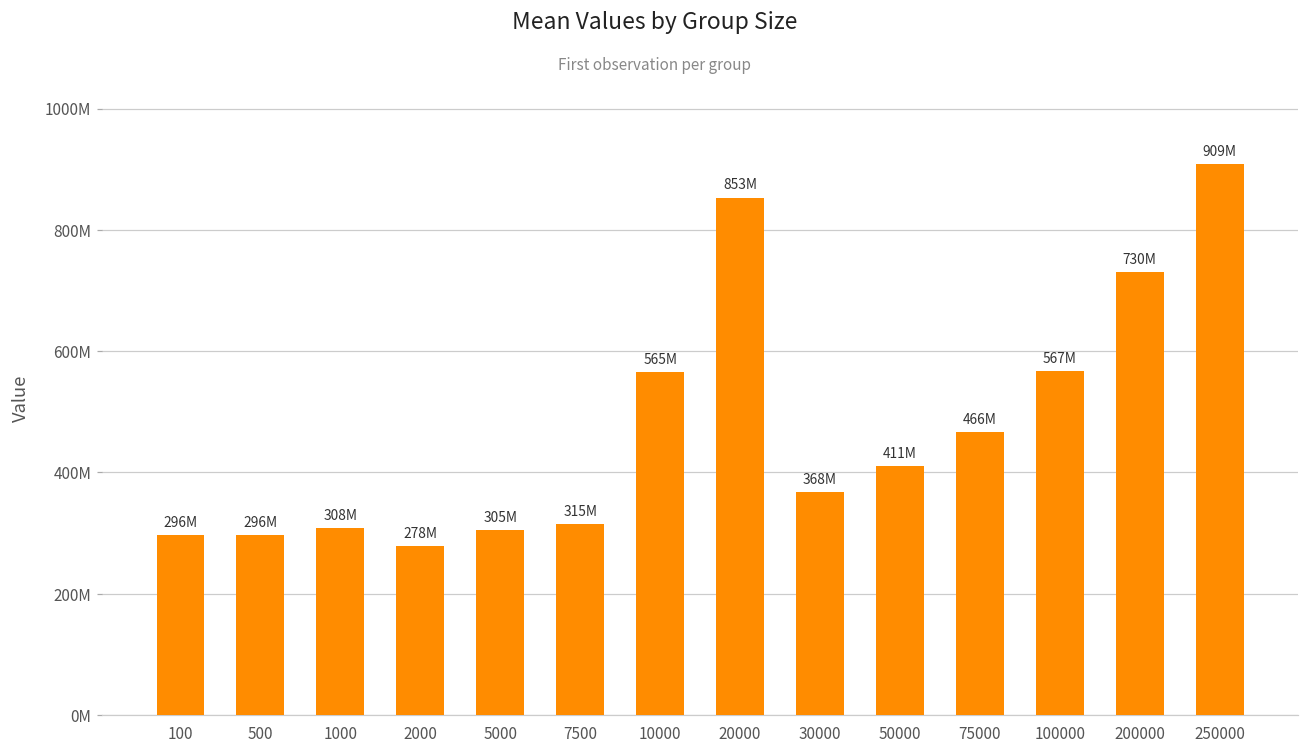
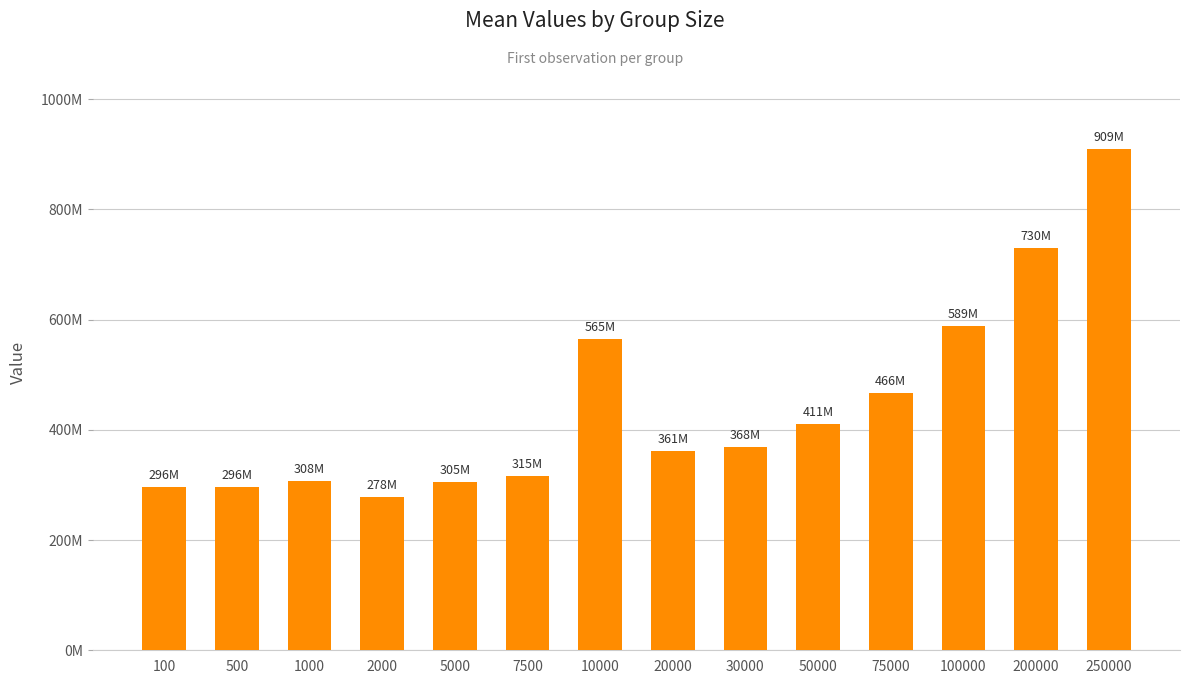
  {
    "100": "296M",
    "500": "296M",
    "1000": "308M",
    "2000": "278M",
    "5000": "305M",
    "7500": "315M",
    "10000": "565M",
-   "20000": "853M",
+   "20000": "361M",
    "30000": "368M",
    "50000": "411M",
    "75000": "466M",
-   "100000": "567M",
+   "100000": "589M",
    "200000": "730M",
    "250000": "909M"
  }
